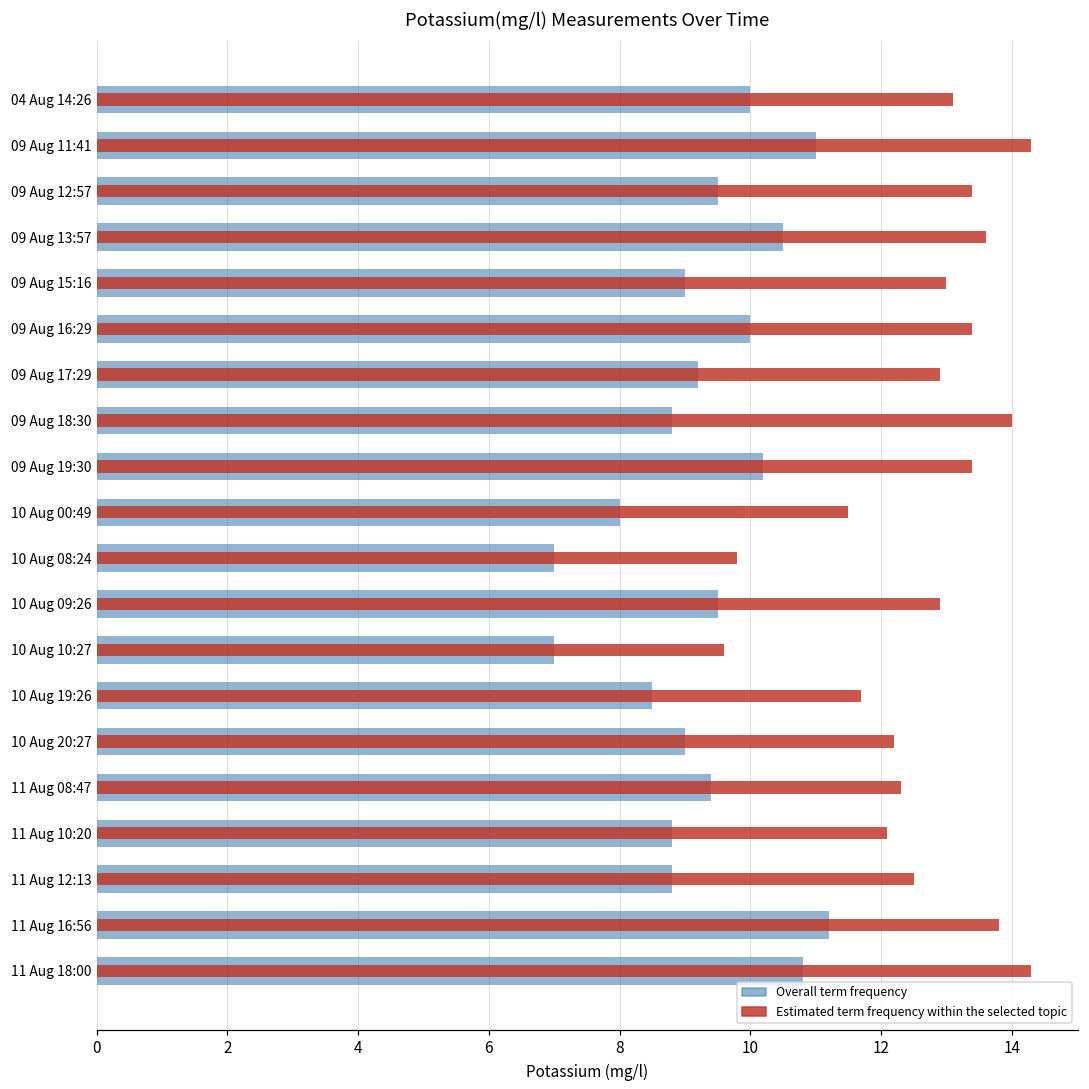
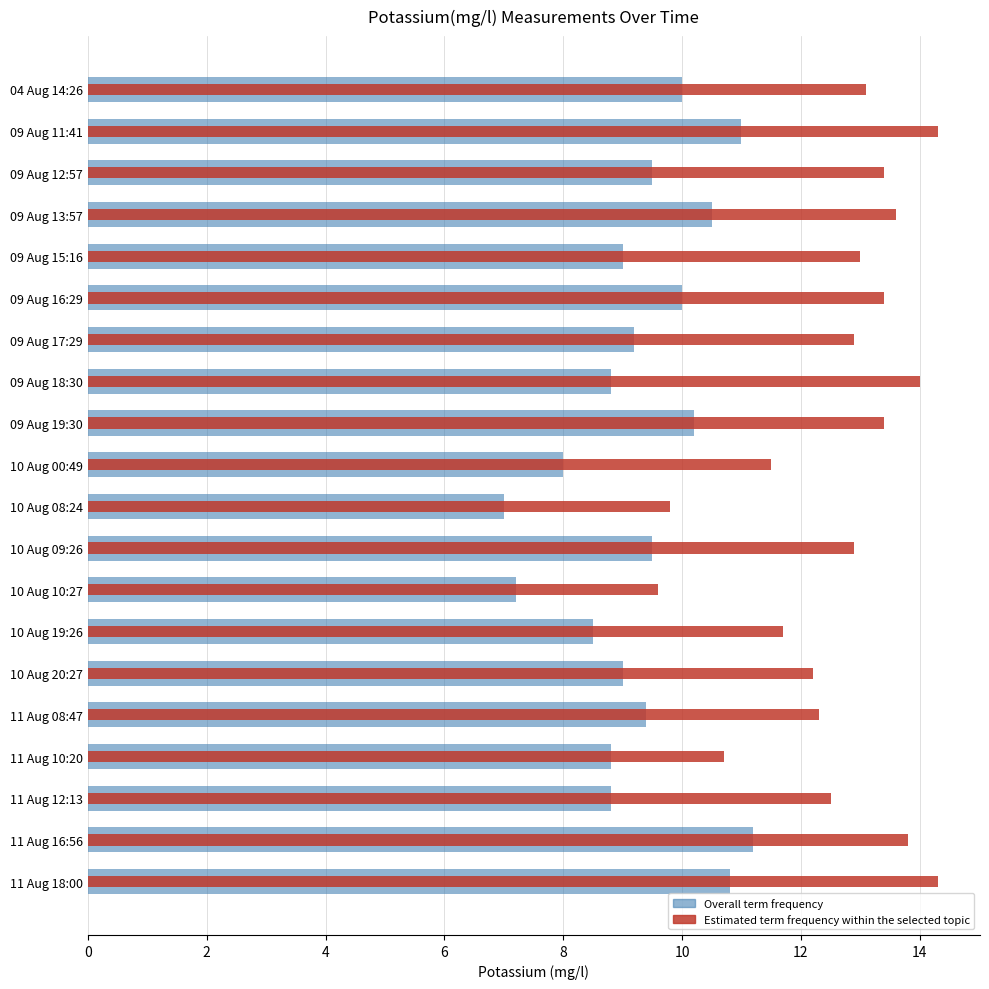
  {
    "Overall term frequency": {
-     "10 Aug 10:27": 7.0
+     "10 Aug 10:27": 7.2
    },
    "Estimated term frequency within the selected topic": {
      "04 Aug 14:26": 13.1,
      "09 Aug 11:41": 14.3,
      "09 Aug 12:57": 13.4,
      "09 Aug 13:57": 13.6,
      "09 Aug 15:16": 13.0,
      "09 Aug 16:29": 13.4,
      "09 Aug 17:29": 12.9,
      "09 Aug 18:30": 14.0,
      "09 Aug 19:30": 13.4,
      "10 Aug 00:49": 11.5,
      "10 Aug 08:24": 9.8,
      "10 Aug 09:26": 12.9,
      "10 Aug 10:27": 9.6,
      "10 Aug 19:26": 11.7,
      "10 Aug 20:27": 12.2,
      "11 Aug 08:47": 12.3,
-     "11 Aug 10:20": 12.1,
+     "11 Aug 10:20": 10.7,
      "11 Aug 12:13": 12.5,
      "11 Aug 16:56": 13.8,
      "11 Aug 18:00": 14.3
    }
  }
